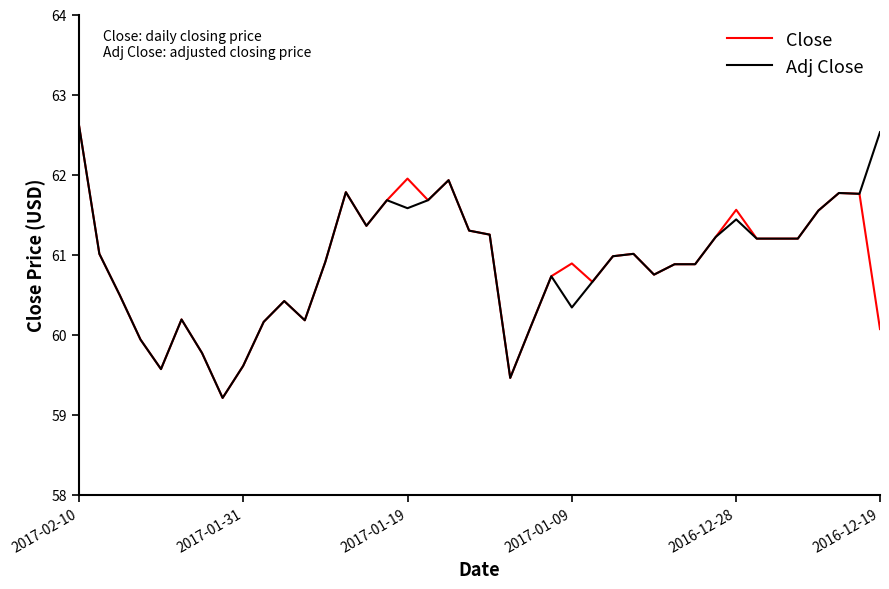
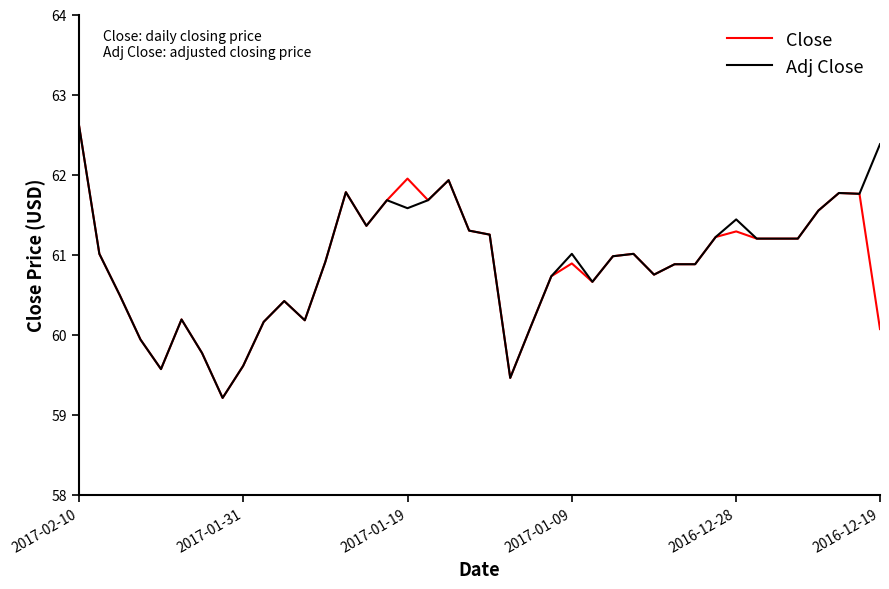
  {
    "Close": {
      "2017-01-19": 62.0,
      "2017-01-09": 60.9,
-     "2016-12-28": 61.6,
+     "2016-12-28": 61.3,
      "2016-12-19": 60.1
    },
    "Adj Close": {
      "2017-01-19": 61.6,
-     "2017-01-09": 60.3,
+     "2017-01-09": 61.0,
      "2016-12-28": 61.4,
-     "2016-12-19": 62.5
+     "2016-12-19": 62.4
    }
  }
